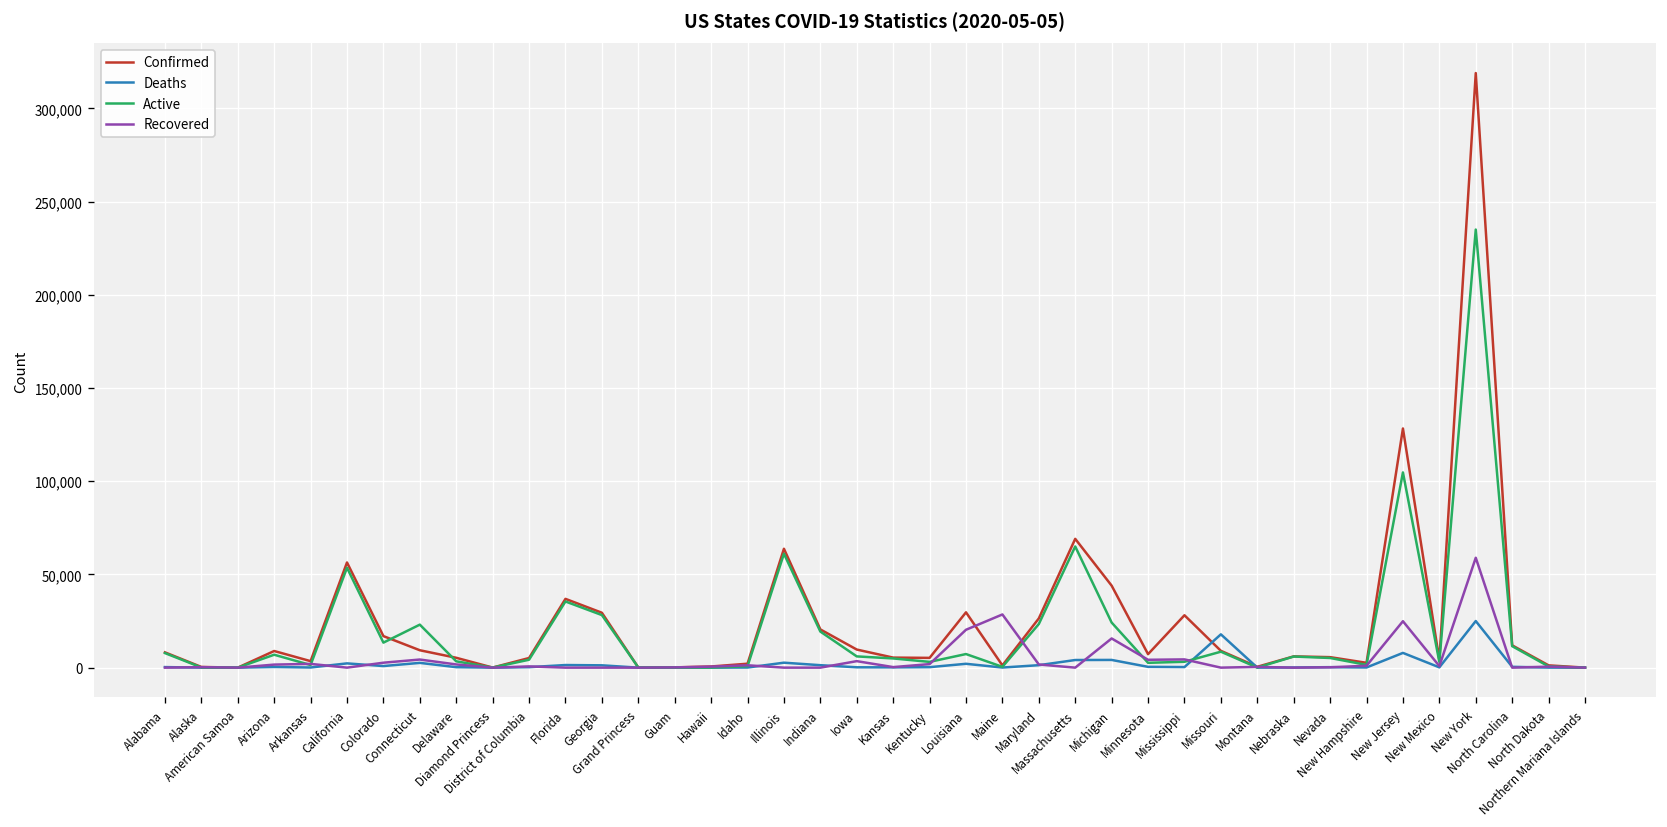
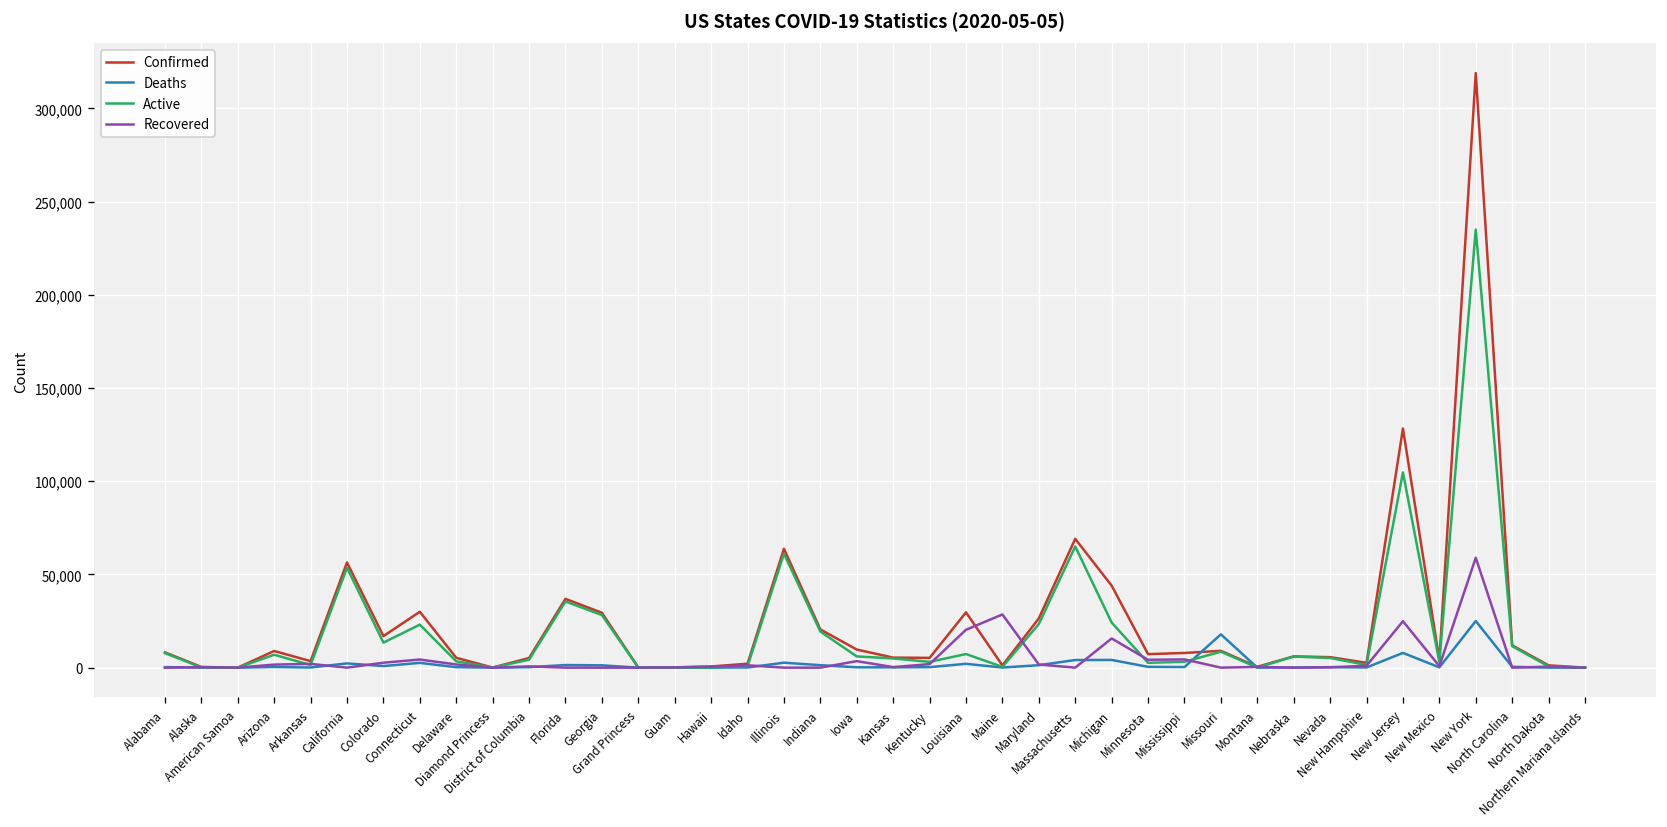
  {
    "Confirmed": {
      "Arizona": "9,000",
      "California": "56,000",
      "Colorado": "17,000",
-     "Connecticut": "9,000",
+     "Connecticut": "30,000",
      "Delaware": "5,000",
      "Illinois": "64,000",
      "Iowa": "10,000",
      "Kentucky": "5,000",
      "Louisiana": "30,000",
      "Maryland": "26,000",
      "Massachusetts": "69,000",
      "Michigan": "44,000",
      "Minnesota": "7,000",
-     "Mississippi": "28,000",
+     "Mississippi": "8,000",
      "New Jersey": "128,000",
      "New York": "319,000"
    },
    "Deaths": {
      "California": "2,000",
      "Colorado": "1,000",
      "Connecticut": "3,000",
      "Illinois": "3,000",
      "Iowa": "0",
      "Louisiana": "2,000",
      "Massachusetts": "4,000",
      "Michigan": "4,000",
      "Minnesota": "0",
      "Mississippi": "0",
      "Missouri": "18,000",
      "New Jersey": "8,000",
      "New York": "25,000"
    },
    "Active": {
      "Arizona": "7,000",
      "California": "54,000",
      "Colorado": "13,000",
      "Connecticut": "23,000",
      "Delaware": "3,000",
      "Illinois": "61,000",
      "Iowa": "6,000",
      "Louisiana": "7,000",
      "Maryland": "23,000",
      "Massachusetts": "65,000",
      "Michigan": "24,000",
      "New Jersey": "105,000",
      "New York": "235,000"
    },
    "Recovered": {
      "California": "0",
      "Colorado": "3,000",
      "Connecticut": "4,000",
      "Illinois": "0",
      "Iowa": "3,000",
      "Louisiana": "20,000",
      "Maine": "29,000",
      "Massachusetts": "0",
      "Michigan": "16,000",
      "Missouri": "0",
      "New Jersey": "25,000",
      "New York": "59,000"
    }
  }
